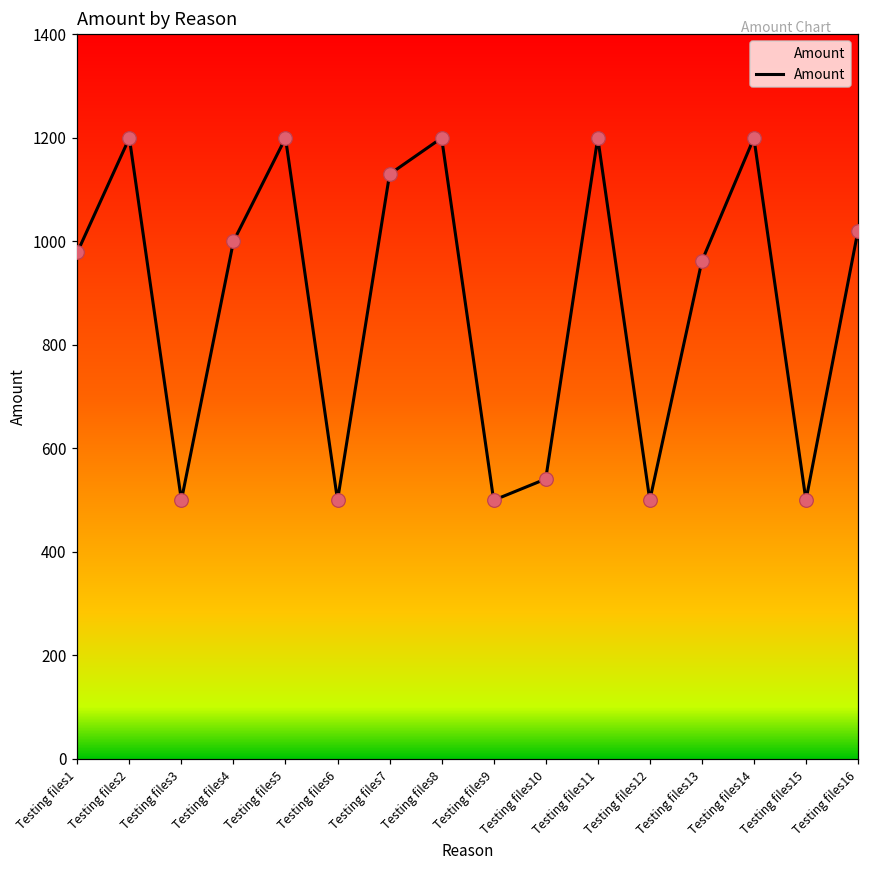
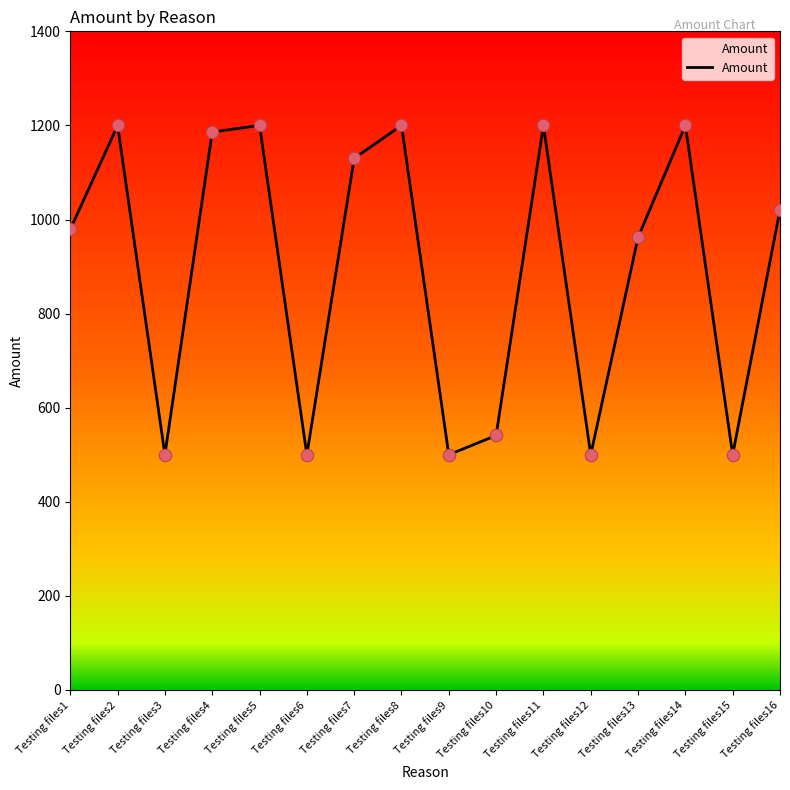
  {
    "Testing files1": 980,
    "Testing files2": 1200,
    "Testing files3": 500,
-   "Testing files4": 1000,
+   "Testing files4": 1190,
    "Testing files5": 1200,
    "Testing files6": 500,
    "Testing files7": 1130,
    "Testing files8": 1200,
    "Testing files9": 500,
    "Testing files10": 540,
    "Testing files11": 1200,
    "Testing files12": 500,
    "Testing files13": 960,
    "Testing files14": 1200,
    "Testing files15": 500,
    "Testing files16": 1020
  }
